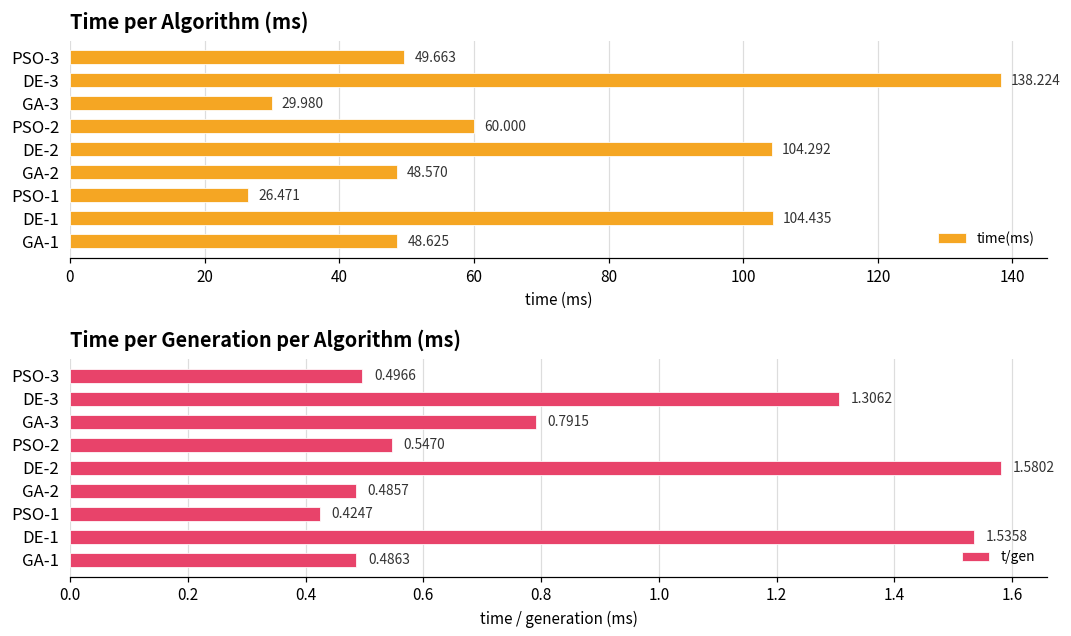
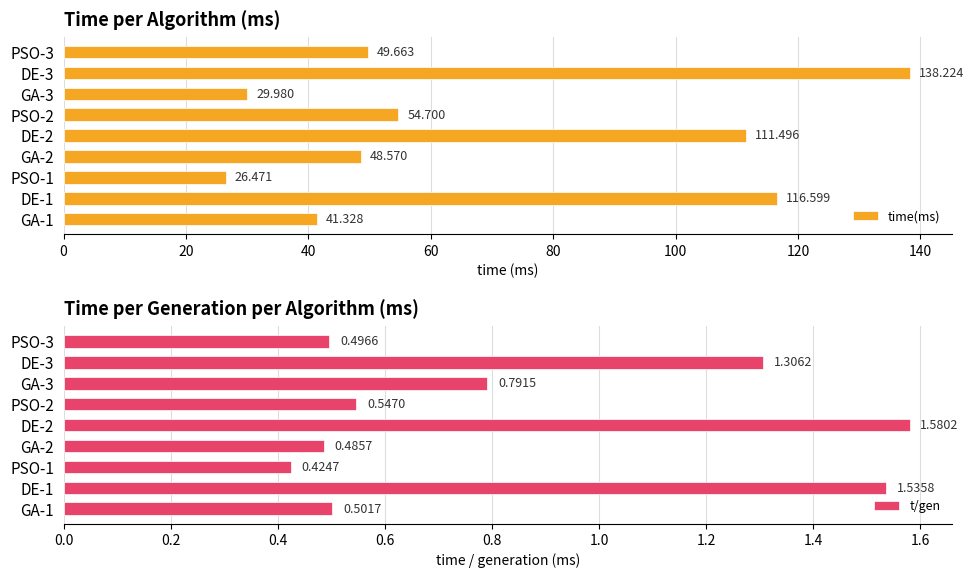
  {
    "Time per Algorithm (ms)": {
      "PSO-3": 49.663,
      "DE-3": 138.224,
      "GA-3": 29.980,
-     "PSO-2": 60.000,
-     "DE-2": 104.292,
+     "PSO-2": 54.700,
+     "DE-2": 111.496,
      "GA-2": 48.570,
      "PSO-1": 26.471,
-     "DE-1": 104.435,
-     "GA-1": 48.625
+     "DE-1": 116.599,
+     "GA-1": 41.328
    },
    "Time per Generation per Algorithm (ms)": {
      "PSO-3": 0.4966,
      "DE-3": 1.3062,
      "GA-3": 0.7915,
      "PSO-2": 0.5470,
      "DE-2": 1.5802,
      "GA-2": 0.4857,
      "PSO-1": 0.4247,
      "DE-1": 1.5358,
-     "GA-1": 0.4863
+     "GA-1": 0.5017
    }
  }
